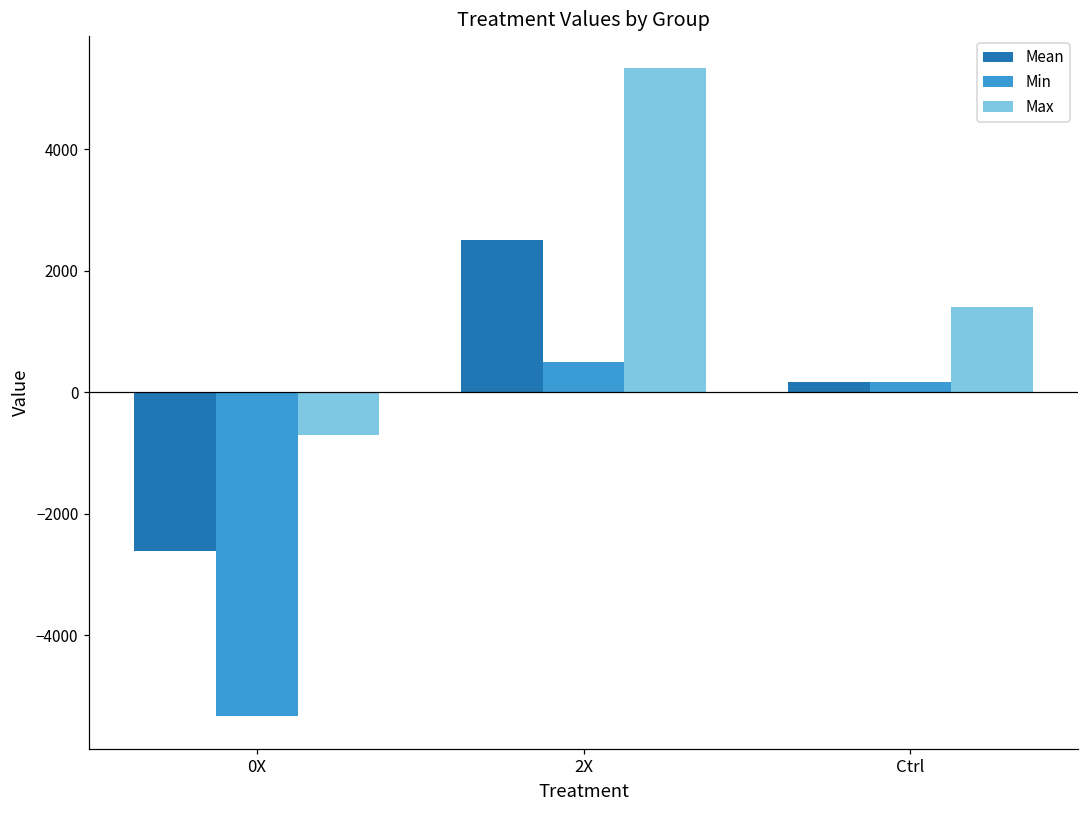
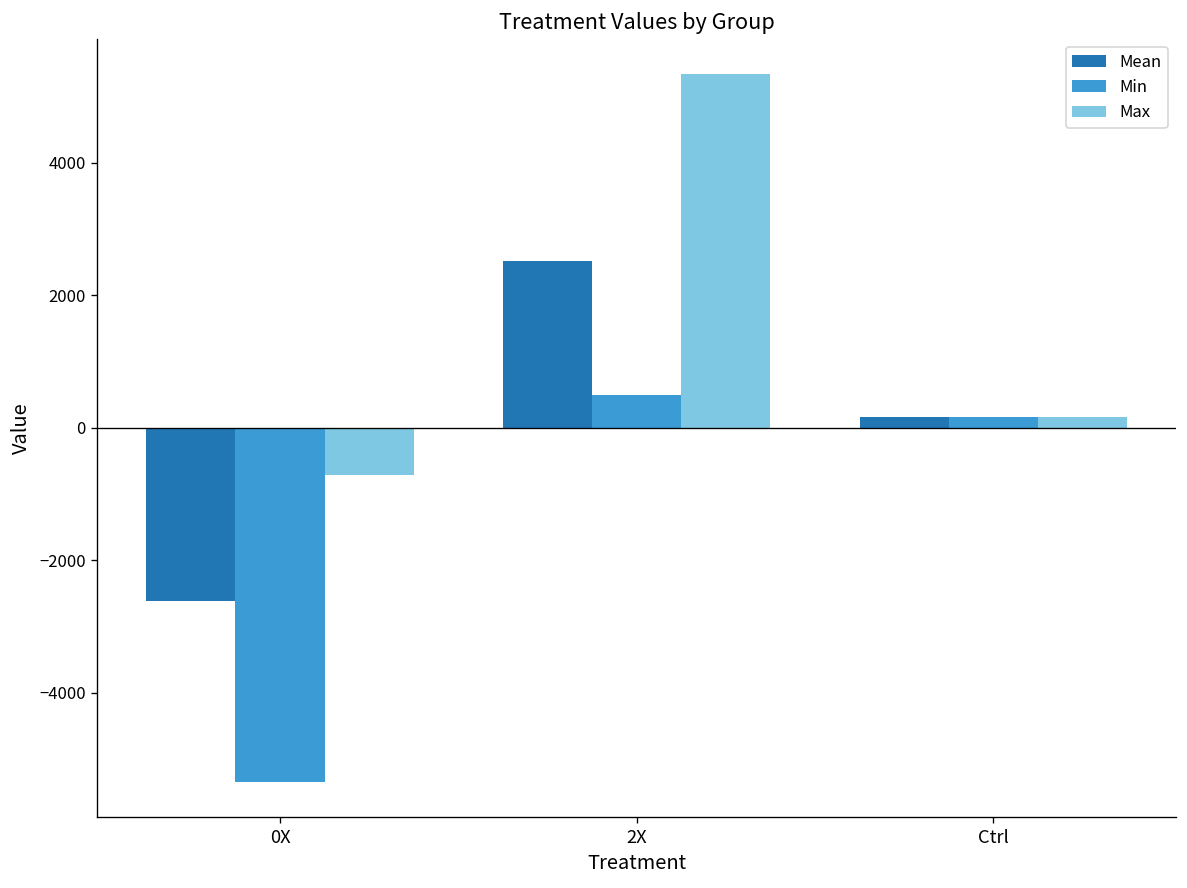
  {
    "Max": {
      "0X": -700,
      "2X": 5300,
-     "Ctrl": 1400
+     "Ctrl": 200
    }
  }
